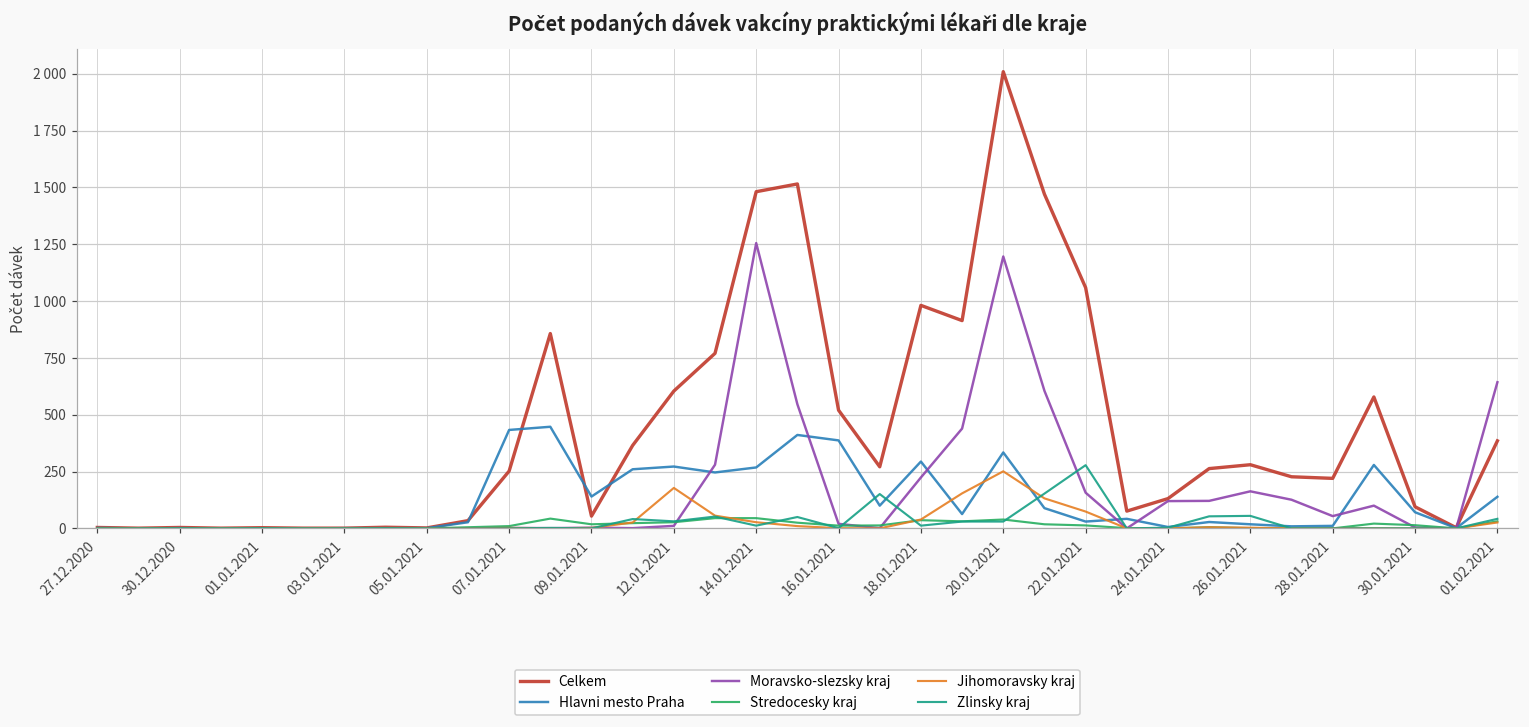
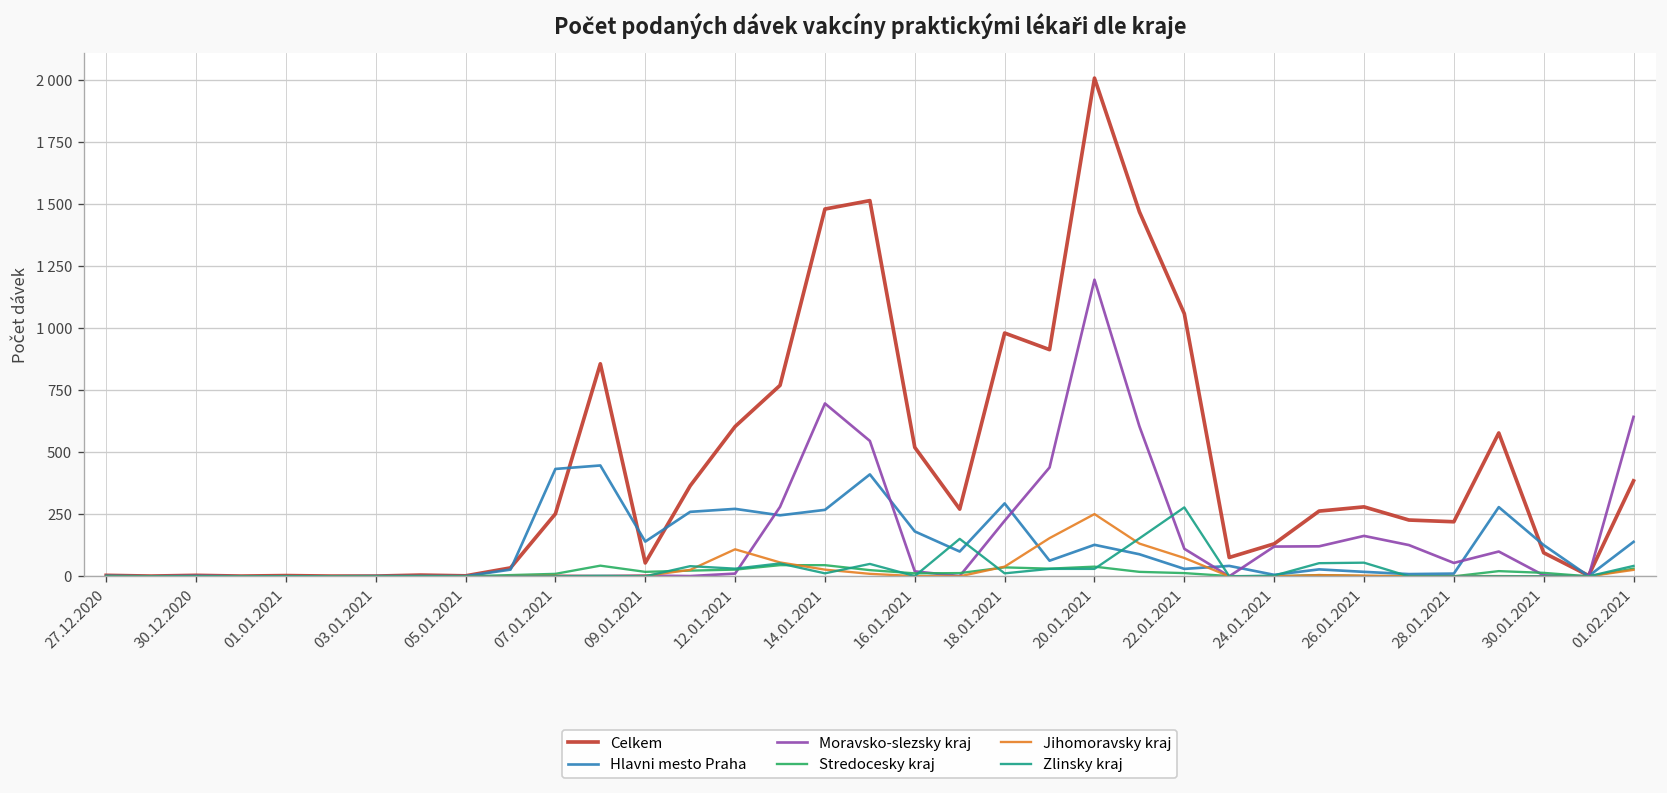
  {
    "Celkem": {
      "07.01.2021": 250,
      "09.01.2021": 50,
      "12.01.2021": 600,
      "14.01.2021": 1480,
      "16.01.2021": 520,
      "18.01.2021": 980,
      "20.01.2021": 2010,
      "22.01.2021": 1060,
      "26.01.2021": 280,
      "28.01.2021": 220,
      "30.01.2021": 100,
      "01.02.2021": 390
    },
    "Hlavni mesto Praha": {
      "07.01.2021": 430,
      "09.01.2021": 140,
      "12.01.2021": 270,
      "14.01.2021": 270,
-     "16.01.2021": 390,
+     "16.01.2021": 180,
      "18.01.2021": 290,
-     "20.01.2021": 330,
+     "20.01.2021": 130,
      "22.01.2021": 30,
      "26.01.2021": 20,
-     "30.01.2021": 70,
+     "30.01.2021": 130,
      "01.02.2021": 140
    },
    "Moravsko-slezsky kraj": {
      "12.01.2021": 10,
-     "14.01.2021": 1260,
+     "14.01.2021": 700,
      "18.01.2021": 220,
      "20.01.2021": 1200,
-     "22.01.2021": 160,
+     "22.01.2021": 110,
      "26.01.2021": 160,
      "28.01.2021": 50,
      "01.02.2021": 640
    },
    "Jihomoravsky kraj": {
-     "12.01.2021": 180,
+     "12.01.2021": 110,
      "14.01.2021": 30,
      "20.01.2021": 250,
      "22.01.2021": 70
    }
  }
